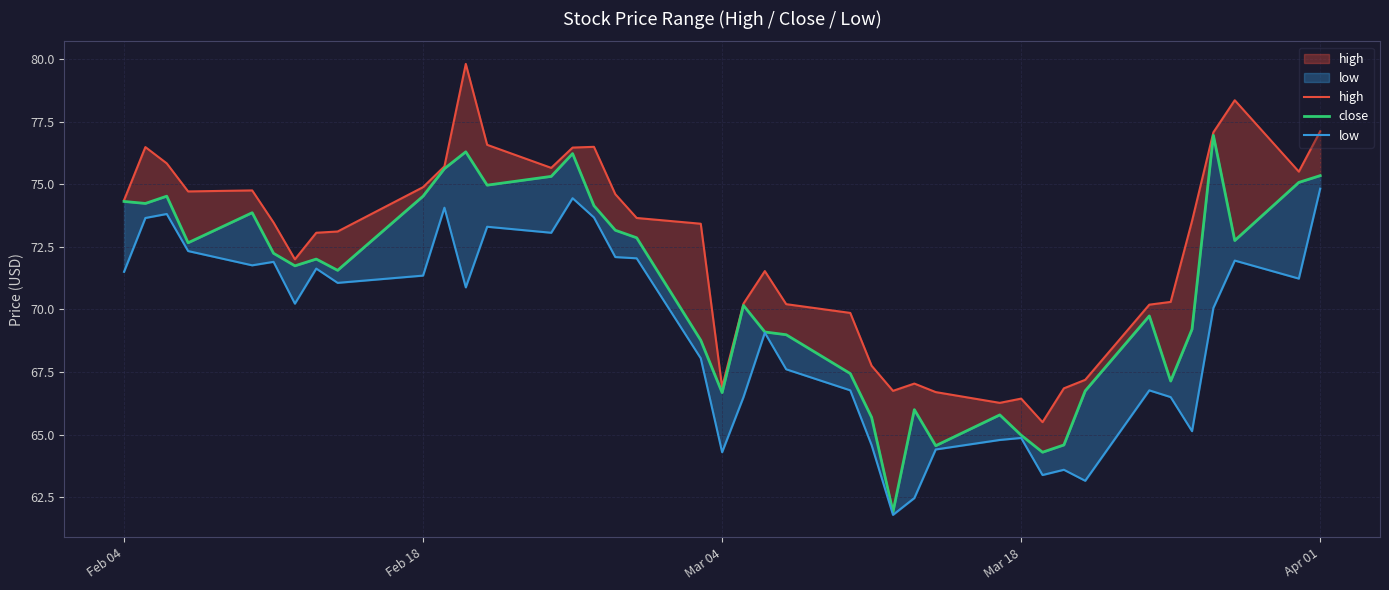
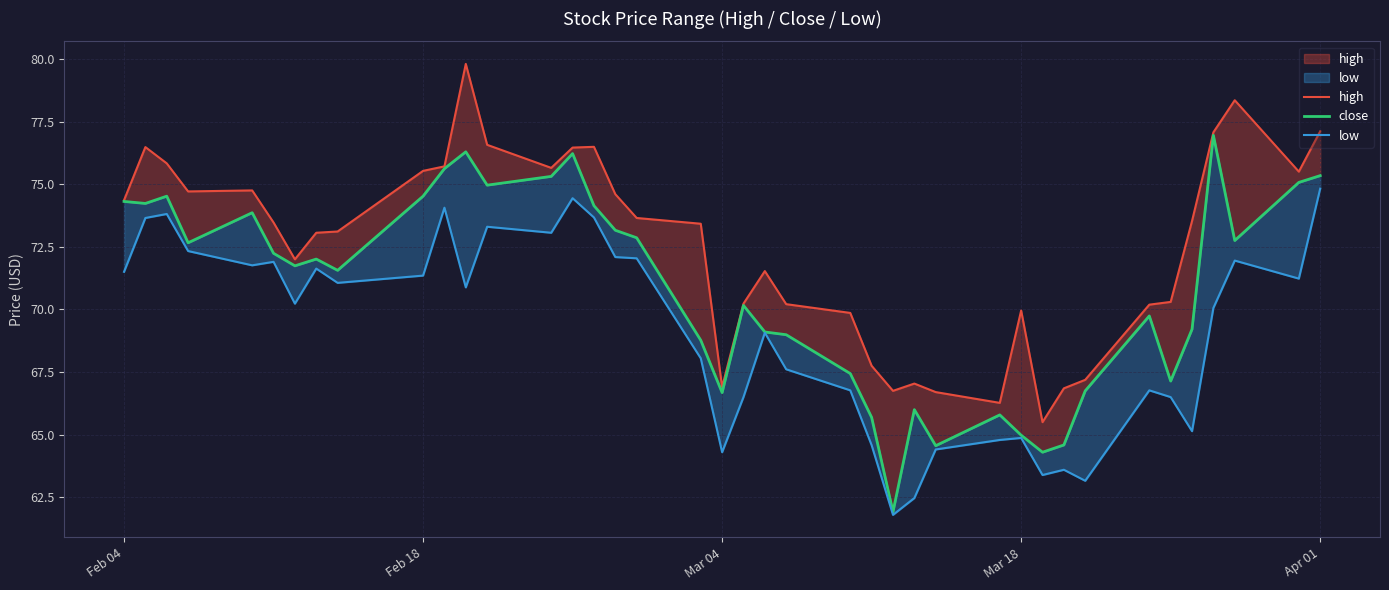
  {
    "high": {
-     "Feb 18": 74.9,
+     "Feb 18": 75.5,
      "Mar 04": 66.9,
-     "Mar 18": 66.4
+     "Mar 18": 70.0
    }
  }
